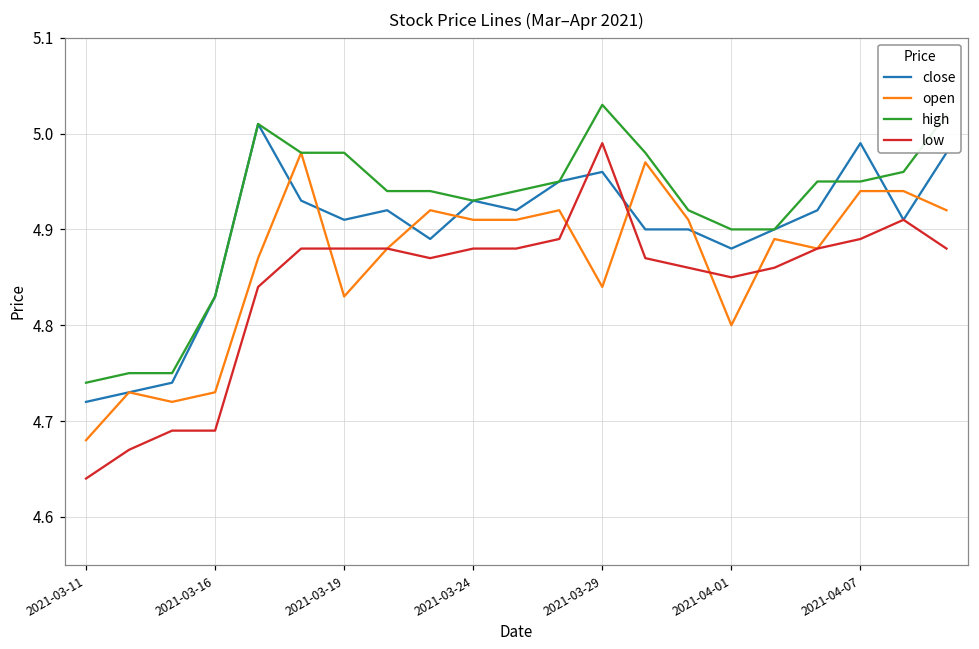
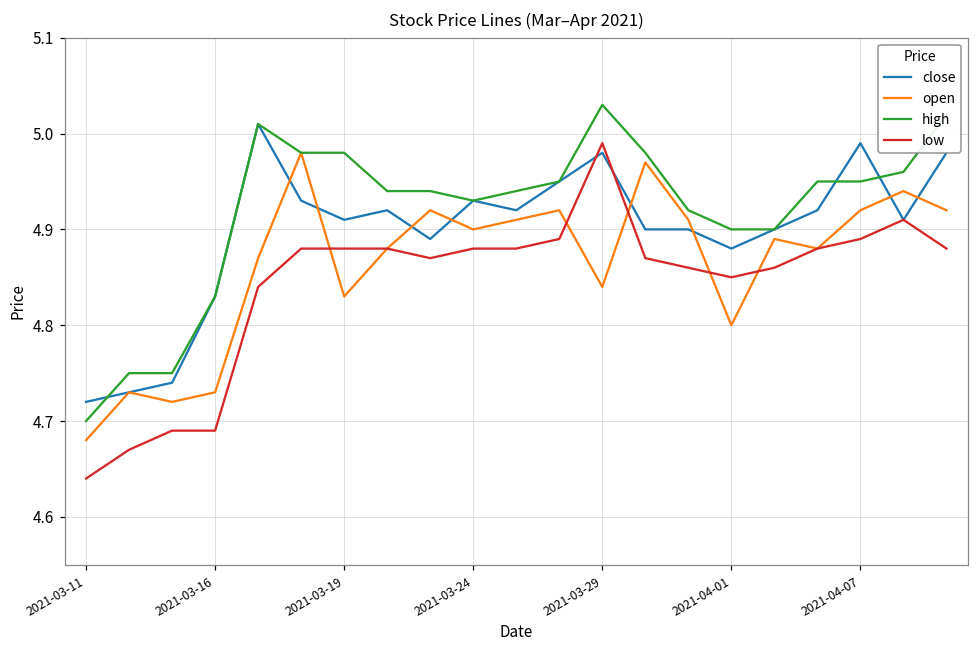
  {
    "close": {
      "2021-03-11": 4.72,
      "2021-03-19": 4.91,
-     "2021-03-29": 4.96,
+     "2021-03-29": 4.98,
      "2021-04-01": 4.88,
      "2021-04-07": 4.99
    },
    "open": {
      "2021-03-11": 4.68,
      "2021-03-16": 4.73,
      "2021-03-19": 4.83,
-     "2021-03-24": 4.91,
+     "2021-03-24": 4.90,
      "2021-03-29": 4.84,
      "2021-04-01": 4.80,
-     "2021-04-07": 4.94
+     "2021-04-07": 4.92
    },
    "high": {
-     "2021-03-11": 4.74,
+     "2021-03-11": 4.70,
      "2021-03-19": 4.98,
      "2021-03-29": 5.03,
      "2021-04-01": 4.90,
      "2021-04-07": 4.95
    },
    "low": {
      "2021-03-11": 4.64,
      "2021-03-16": 4.69,
      "2021-03-19": 4.88,
      "2021-03-24": 4.88,
      "2021-03-29": 4.99,
      "2021-04-01": 4.85,
      "2021-04-07": 4.89
    }
  }
